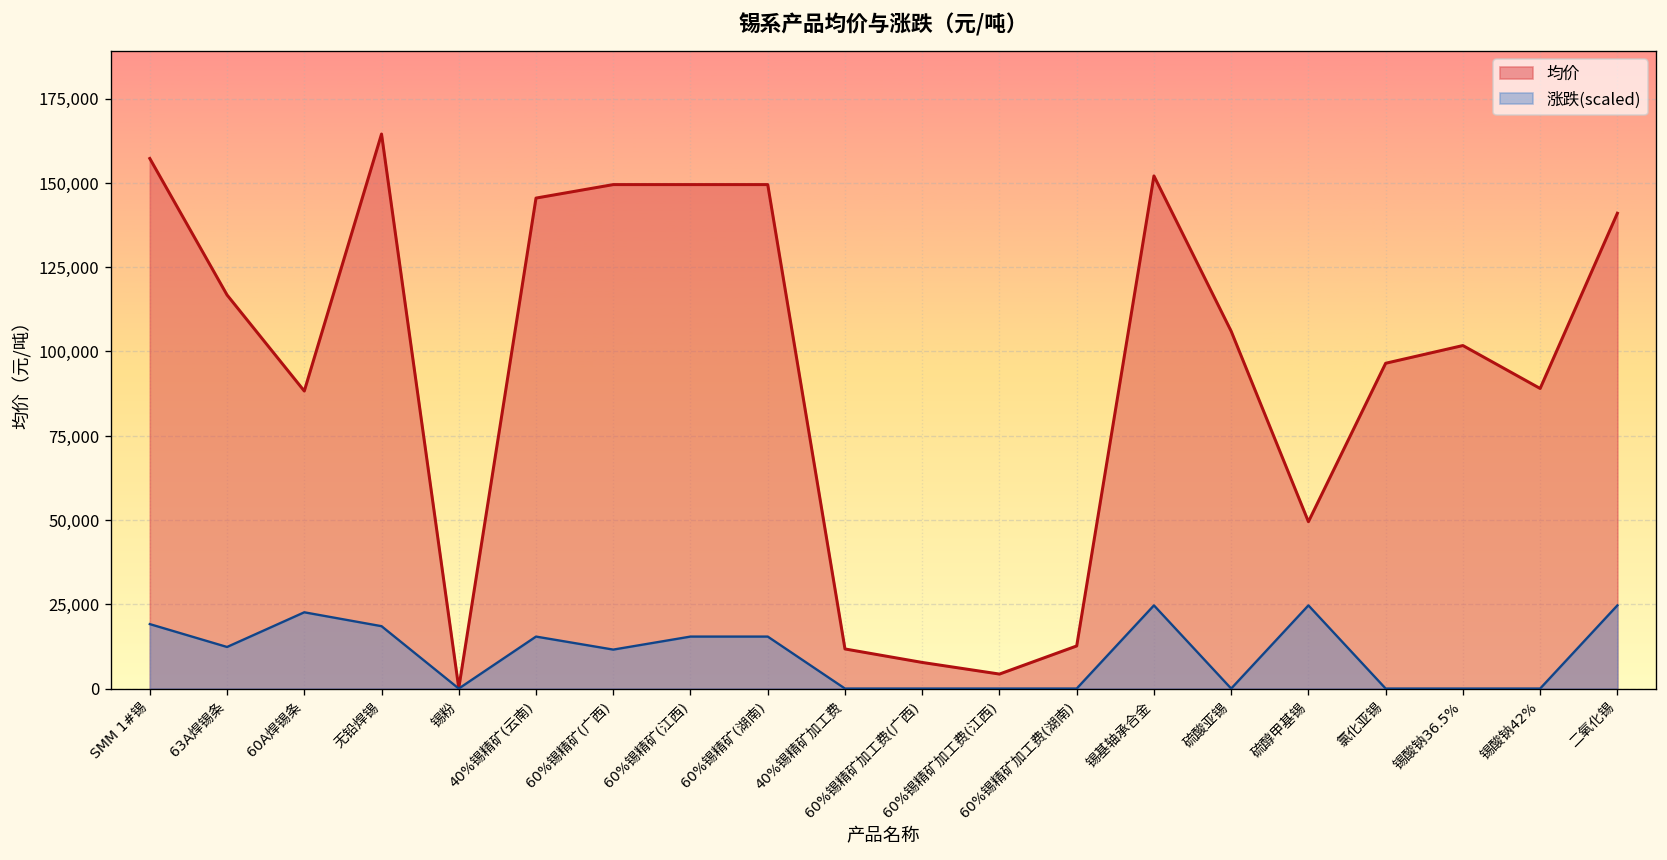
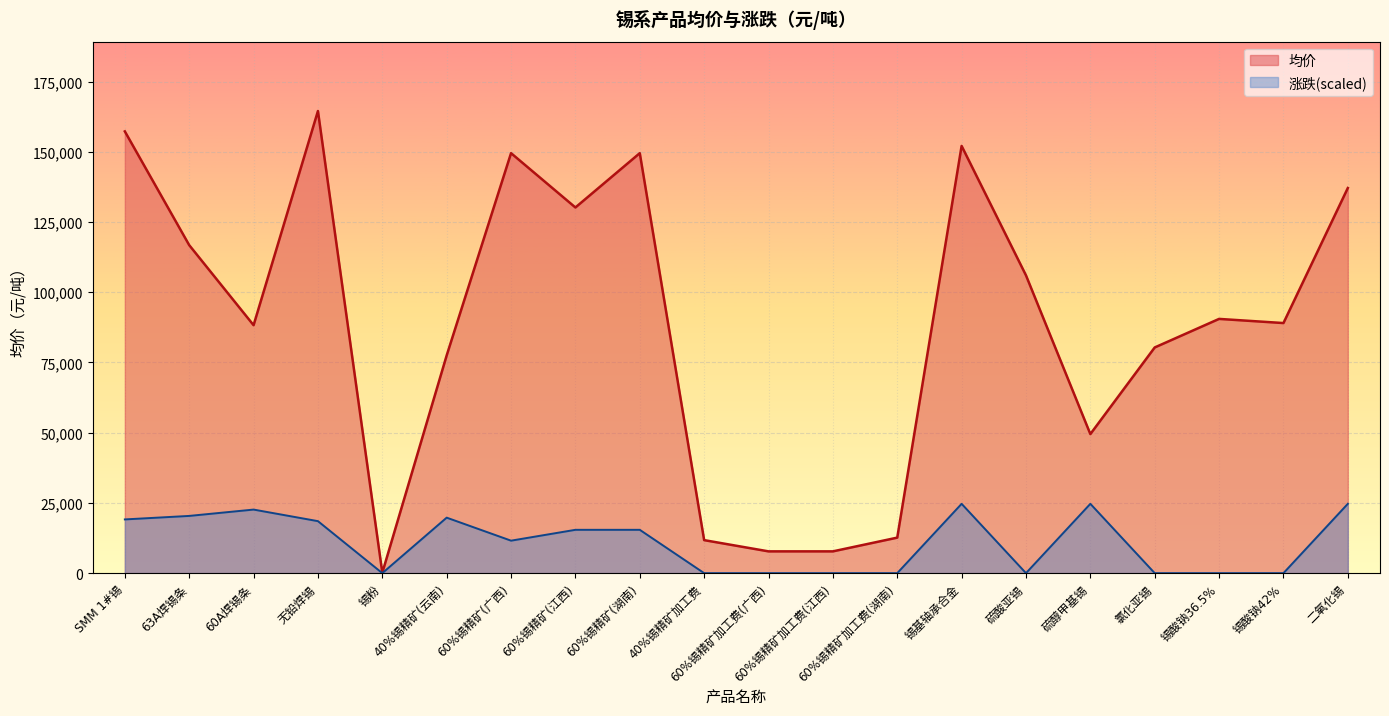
  {
    "均价": {
      "SMM 1#锡": "157,000",
      "63A焊锡条": "117,000",
      "60A焊锡条": "88,000",
      "无铅焊锡": "165,000",
-     "40%锡精矿(云南)": "146,000",
+     "40%锡精矿(云南)": "78,000",
      "60%锡精矿(广西)": "150,000",
-     "60%锡精矿(江西)": "150,000",
+     "60%锡精矿(江西)": "130,000",
      "60%锡精矿(湖南)": "150,000",
      "40%锡精矿加工费": "12,000",
      "60%锡精矿加工费(广西)": "8,000",
-     "60%锡精矿加工费(江西)": "4,000",
+     "60%锡精矿加工费(江西)": "8,000",
      "60%锡精矿加工费(湖南)": "13,000",
      "锡基轴承合金": "152,000",
      "硫酸亚锡": "106,000",
      "硫醇甲基锡": "50,000",
-     "氯化亚锡": "97,000",
-     "锡酸钠36.5%": "102,000",
+     "氯化亚锡": "80,000",
+     "锡酸钠36.5%": "91,000",
      "锡酸钠42%": "89,000",
-     "二氧化锡": "141,000"
+     "二氧化锡": "137,000"
    },
    "涨跌(scaled)": {
      "SMM 1#锡": "19,000",
-     "63A焊锡条": "12,000",
+     "63A焊锡条": "20,000",
      "60A焊锡条": "23,000",
      "无铅焊锡": "19,000",
-     "40%锡精矿(云南)": "15,000",
+     "40%锡精矿(云南)": "20,000",
      "60%锡精矿(广西)": "12,000",
      "60%锡精矿(江西)": "15,000",
      "60%锡精矿(湖南)": "15,000",
      "40%锡精矿加工费": "0",
      "60%锡精矿加工费(广西)": "0",
      "60%锡精矿加工费(江西)": "0",
      "60%锡精矿加工费(湖南)": "0",
      "锡基轴承合金": "25,000",
      "硫酸亚锡": "0",
      "硫醇甲基锡": "25,000",
      "氯化亚锡": "0",
      "锡酸钠36.5%": "0",
      "锡酸钠42%": "0",
      "二氧化锡": "25,000"
    }
  }
